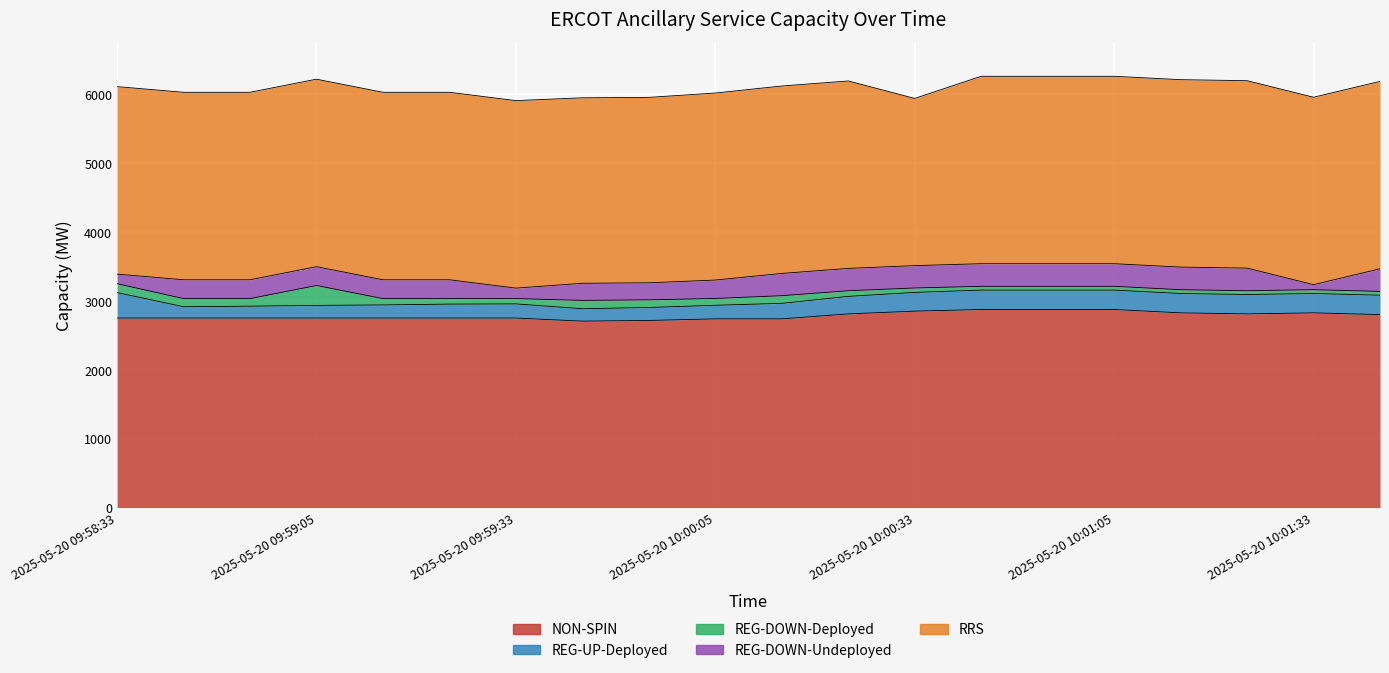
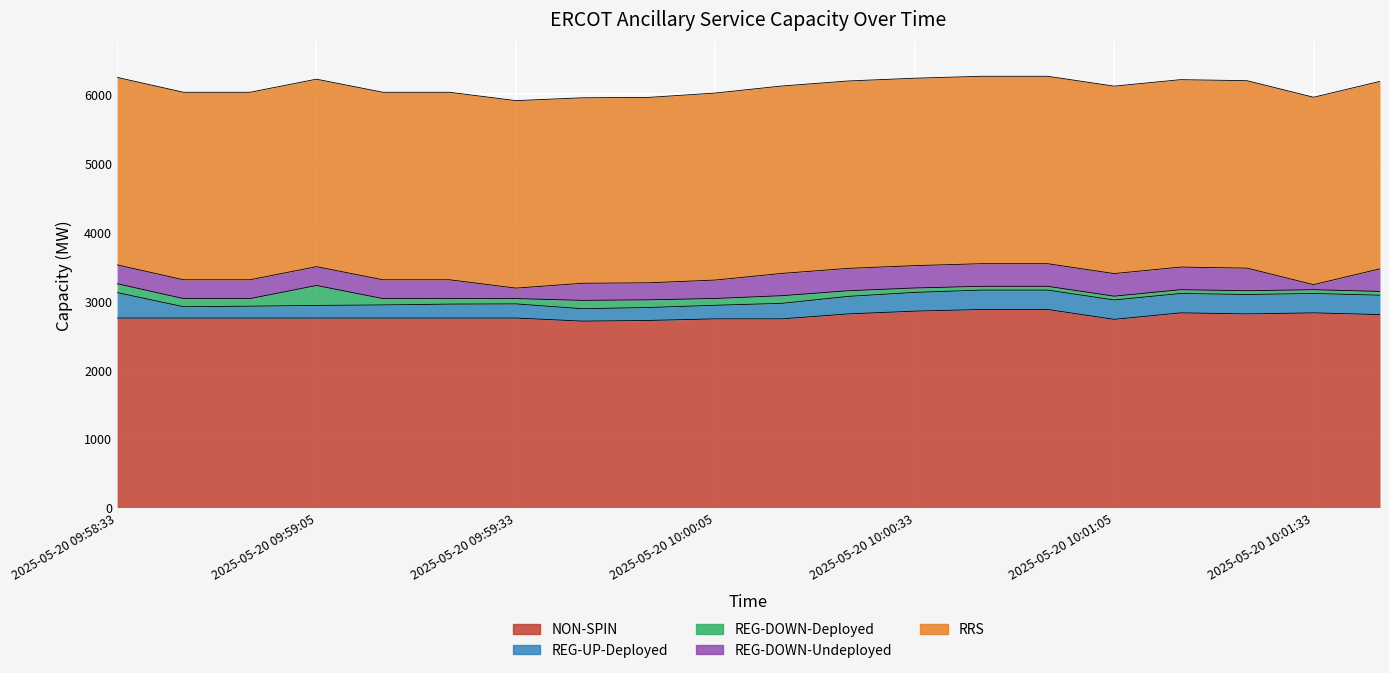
  {
    "NON-SPIN": {
      "2025-05-20 09:58:33": 2700,
      "2025-05-20 09:59:05": 2700,
      "2025-05-20 09:59:33": 2700,
      "2025-05-20 10:00:05": 2700,
      "2025-05-20 10:00:33": 2800,
-     "2025-05-20 10:01:05": 2900,
+     "2025-05-20 10:01:05": 2700,
      "2025-05-20 10:01:33": 2800
    },
    "REG-UP-Deployed": {
      "2025-05-20 09:58:33": 400,
      "2025-05-20 09:59:05": 200,
      "2025-05-20 09:59:33": 200,
      "2025-05-20 10:00:05": 200,
      "2025-05-20 10:00:33": 300,
      "2025-05-20 10:01:05": 300,
      "2025-05-20 10:01:33": 300
    },
    "REG-DOWN-Deployed": {
      "2025-05-20 09:58:33": 100,
      "2025-05-20 09:59:05": 300,
      "2025-05-20 09:59:33": 100,
      "2025-05-20 10:00:05": 100,
      "2025-05-20 10:00:33": 100,
      "2025-05-20 10:01:05": 100,
      "2025-05-20 10:01:33": 100
    },
    "REG-DOWN-Undeployed": {
-     "2025-05-20 09:58:33": 100,
+     "2025-05-20 09:58:33": 300,
      "2025-05-20 09:59:05": 300,
      "2025-05-20 09:59:33": 200,
      "2025-05-20 10:00:05": 300,
      "2025-05-20 10:00:33": 300,
      "2025-05-20 10:01:05": 300,
      "2025-05-20 10:01:33": 100
    },
    "RRS": {
      "2025-05-20 09:58:33": 2700,
      "2025-05-20 09:59:05": 2700,
      "2025-05-20 09:59:33": 2700,
      "2025-05-20 10:00:05": 2700,
-     "2025-05-20 10:00:33": 2400,
+     "2025-05-20 10:00:33": 2700,
      "2025-05-20 10:01:05": 2700,
      "2025-05-20 10:01:33": 2700
    }
  }
